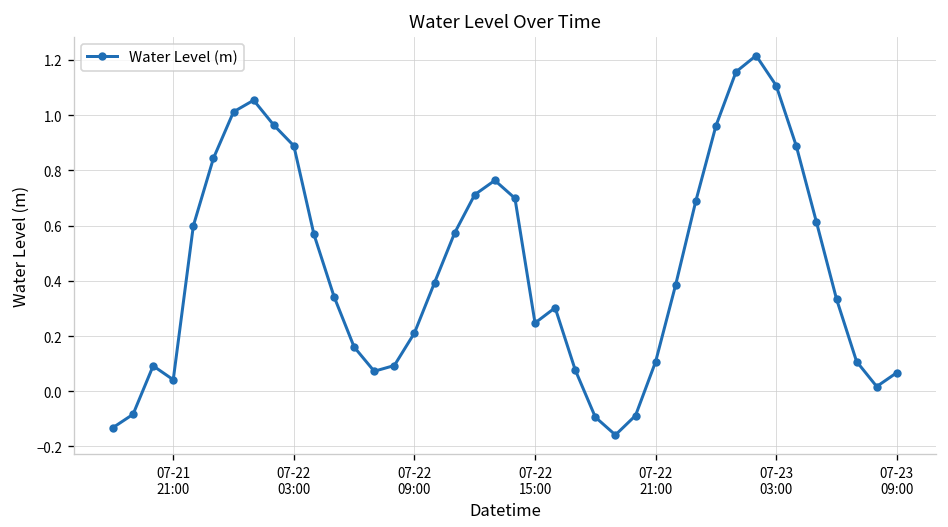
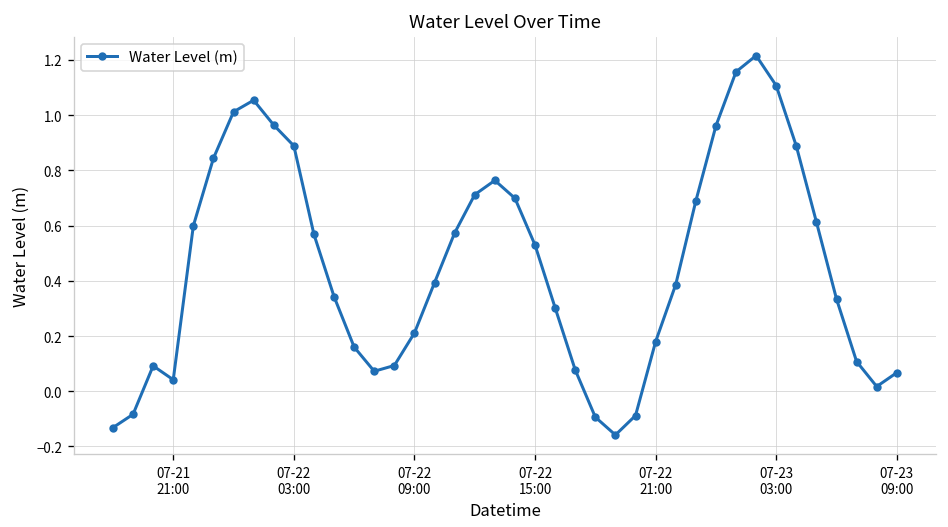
  {
    "07-21 21:00": 0.04,
    "07-22 03:00": 0.89,
    "07-22 09:00": 0.21,
-   "07-22 15:00": 0.25,
-   "07-22 21:00": 0.11,
+   "07-22 15:00": 0.53,
+   "07-22 21:00": 0.18,
    "07-23 03:00": 1.11,
    "07-23 09:00": 0.07
  }
